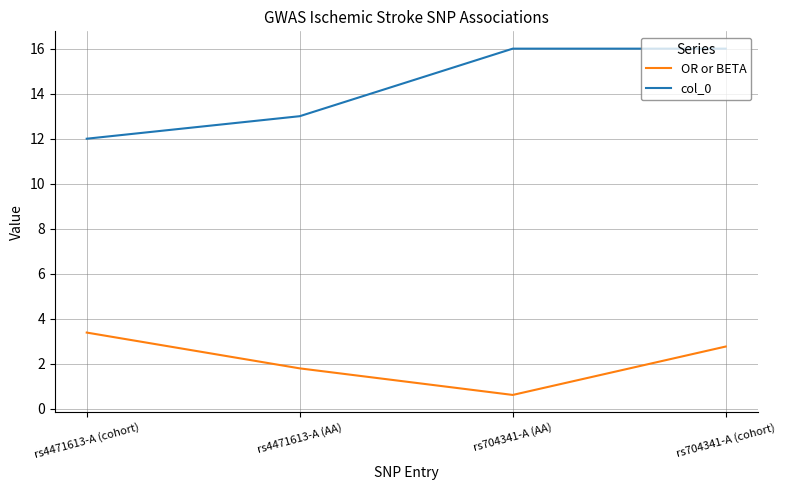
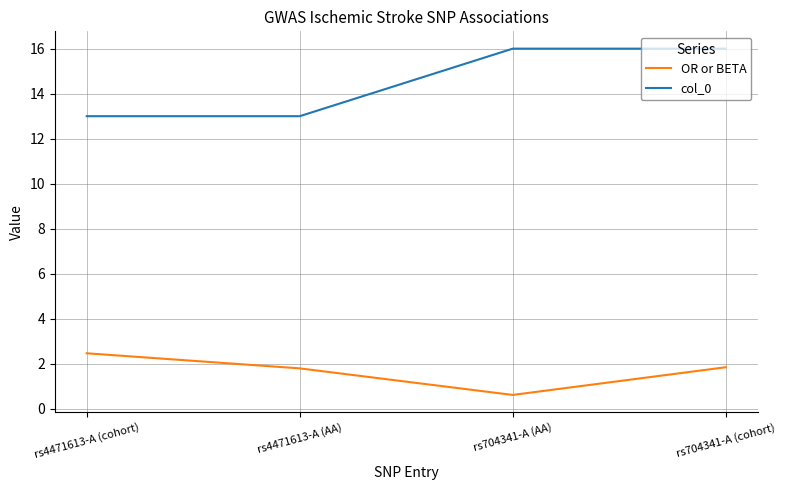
  {
    "OR or BETA": {
-     "rs4471613-A (cohort)": 3.4,
+     "rs4471613-A (cohort)": 2.5,
      "rs4471613-A (AA)": 1.8,
      "rs704341-A (AA)": 0.6,
-     "rs704341-A (cohort)": 2.8
+     "rs704341-A (cohort)": 1.9
    },
    "col_0": {
-     "rs4471613-A (cohort)": 12,
+     "rs4471613-A (cohort)": 13,
      "rs4471613-A (AA)": 13,
      "rs704341-A (AA)": 16
    }
  }
